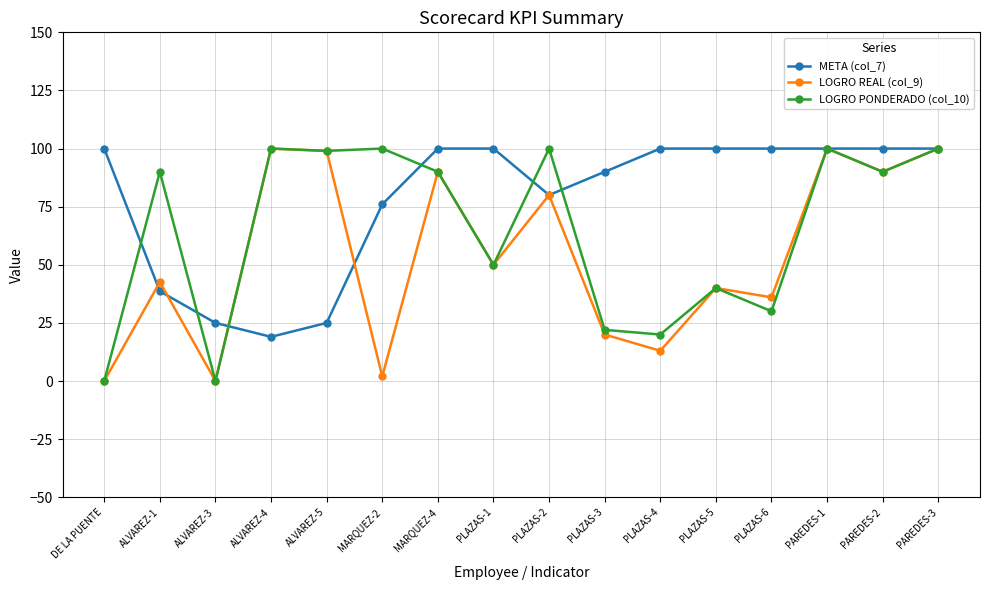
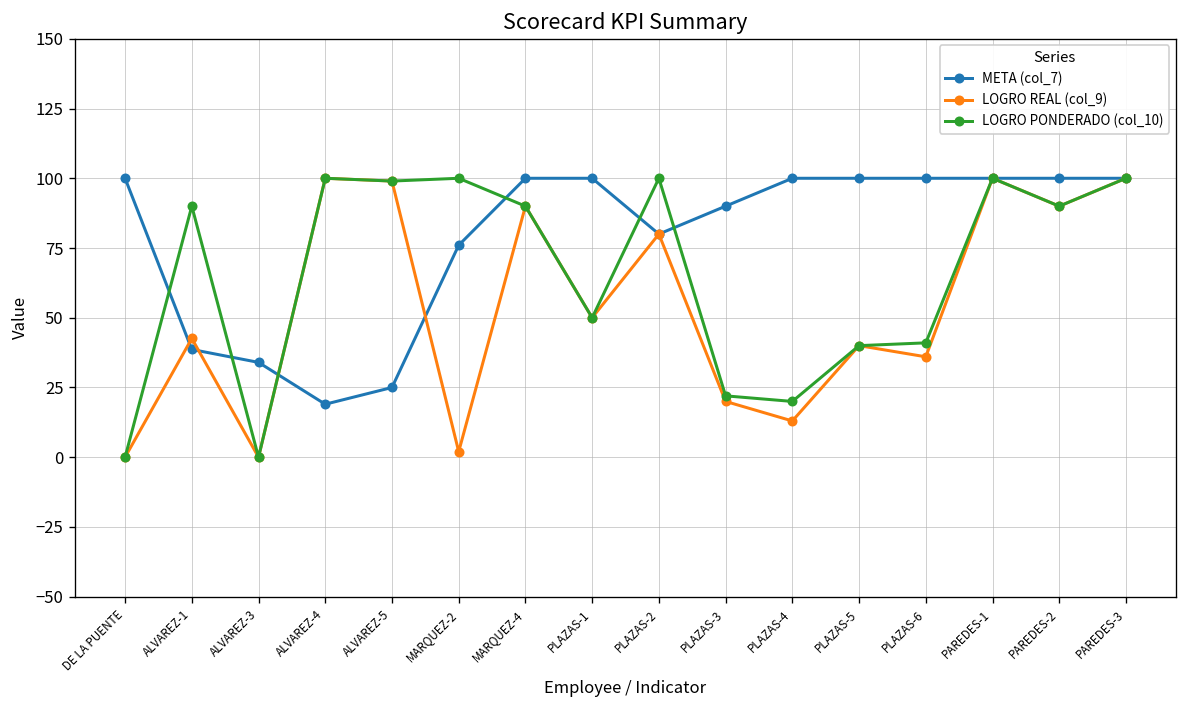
  {
    "META (col_7)": {
      "DE LA PUENTE": 100,
      "ALVAREZ-1": 39,
-     "ALVAREZ-3": 25,
+     "ALVAREZ-3": 34,
      "ALVAREZ-4": 19,
      "ALVAREZ-5": 25,
      "MARQUEZ-2": 76,
      "MARQUEZ-4": 100,
      "PLAZAS-1": 100,
      "PLAZAS-3": 90,
      "PLAZAS-4": 100,
      "PLAZAS-5": 100,
      "PLAZAS-6": 100,
      "PAREDES-2": 100
    },
    "LOGRO REAL (col_9)": {
      "ALVAREZ-1": 43,
      "MARQUEZ-2": 2,
      "PLAZAS-3": 20,
      "PLAZAS-4": 13,
      "PLAZAS-6": 36
    },
    "LOGRO PONDERADO (col_10)": {
      "ALVAREZ-1": 90,
      "MARQUEZ-2": 100,
      "PLAZAS-2": 100,
      "PLAZAS-3": 22,
      "PLAZAS-4": 20,
-     "PLAZAS-6": 30
+     "PLAZAS-6": 41
    }
  }
